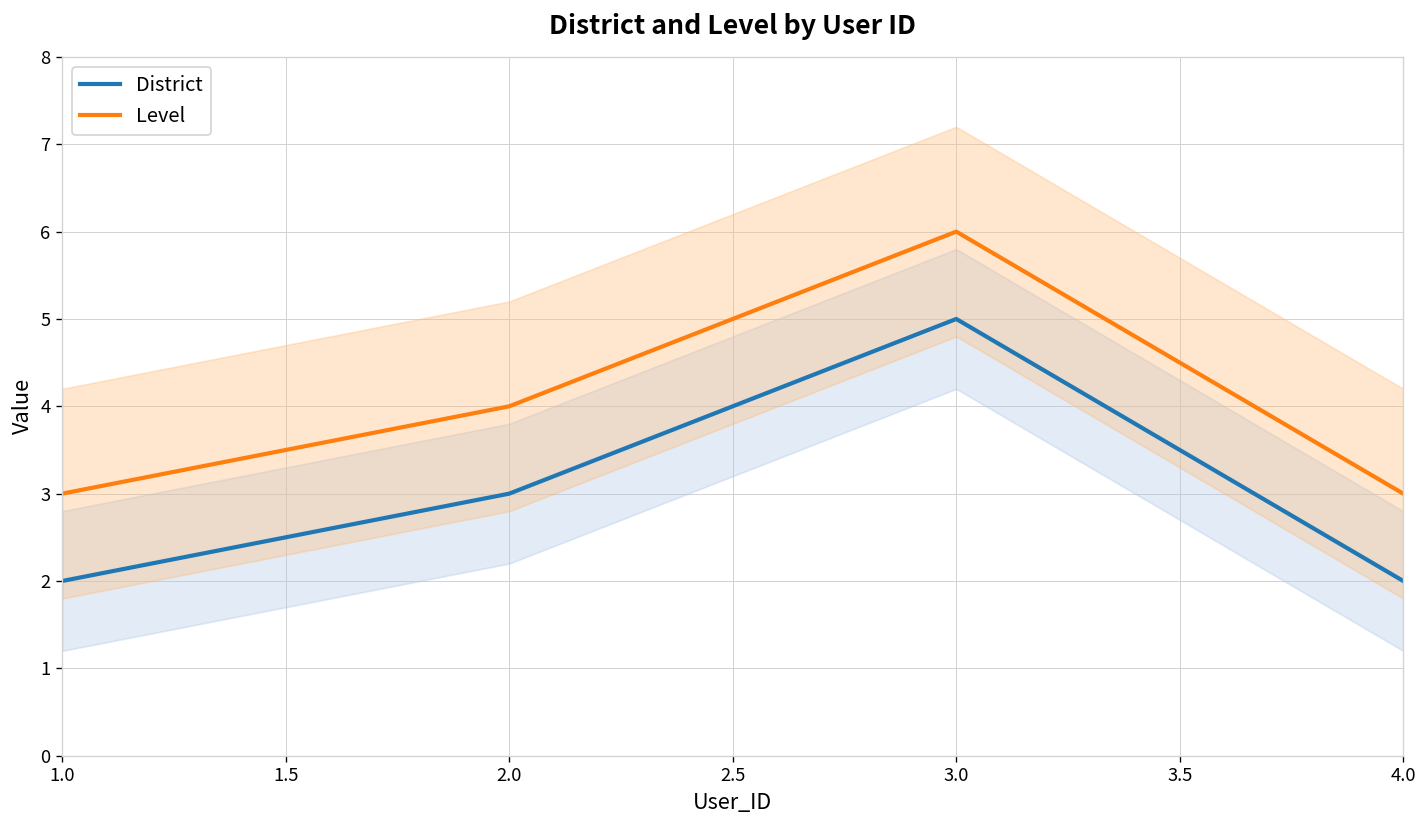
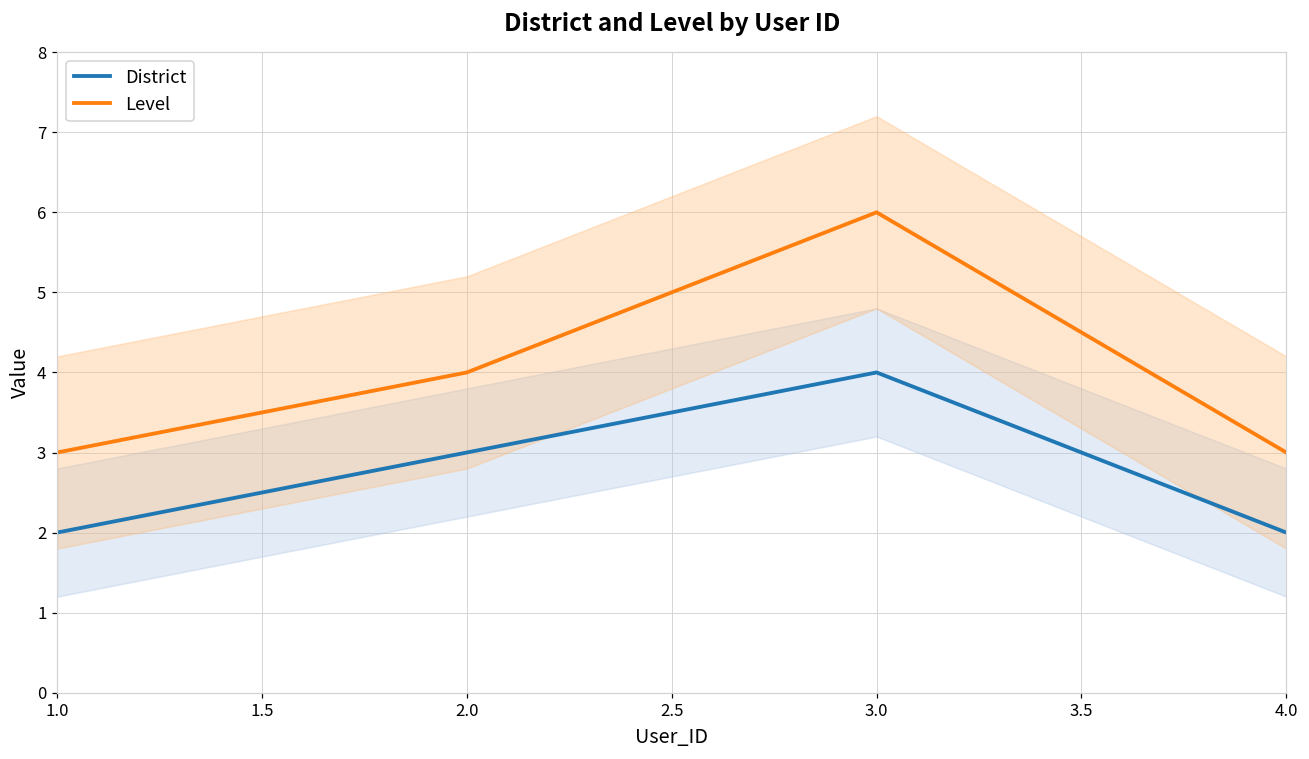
  {
    "District": {
      "1.0": 2,
      "2.0": 3,
-     "3.0": 5,
+     "3.0": 4,
      "4.0": 2
    },
    "Level": {
      "1.0": 3,
      "2.0": 4,
      "3.0": 6,
      "4.0": 3
    }
  }
